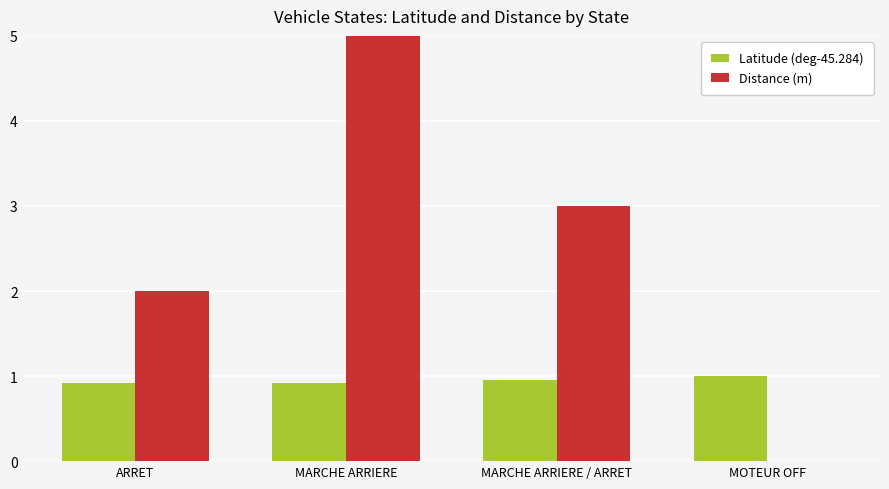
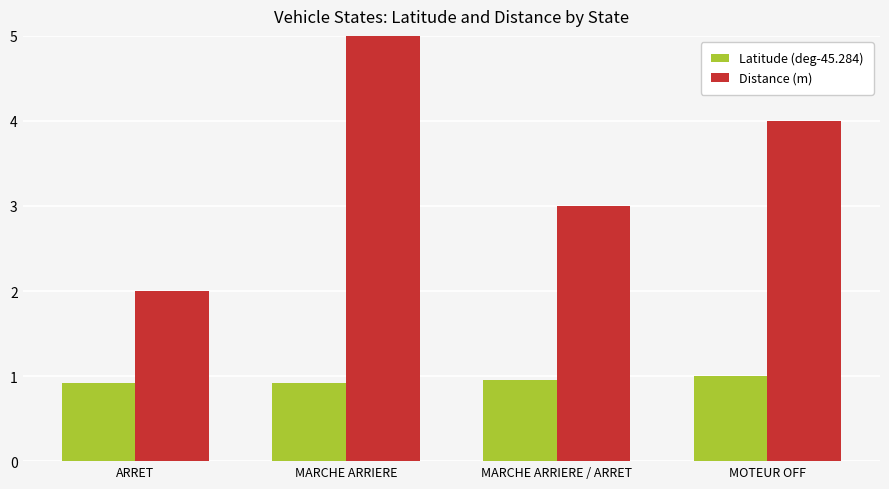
  {
    "Latitude (deg-45.284)": {
      "ARRET": 0.9,
      "MARCHE ARRIERE": 0.9,
      "MARCHE ARRIERE / ARRET": 1.0,
      "MOTEUR OFF": 1
    },
    "Distance (m)": {
      "ARRET": 2,
      "MARCHE ARRIERE / ARRET": 3,
-     "MOTEUR OFF": 0
+     "MOTEUR OFF": 4
    }
  }
